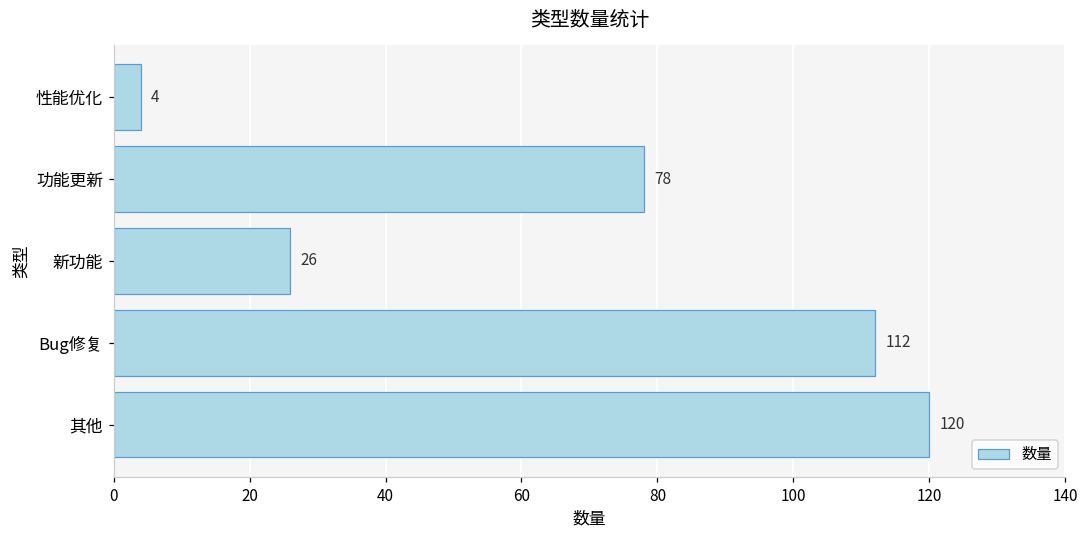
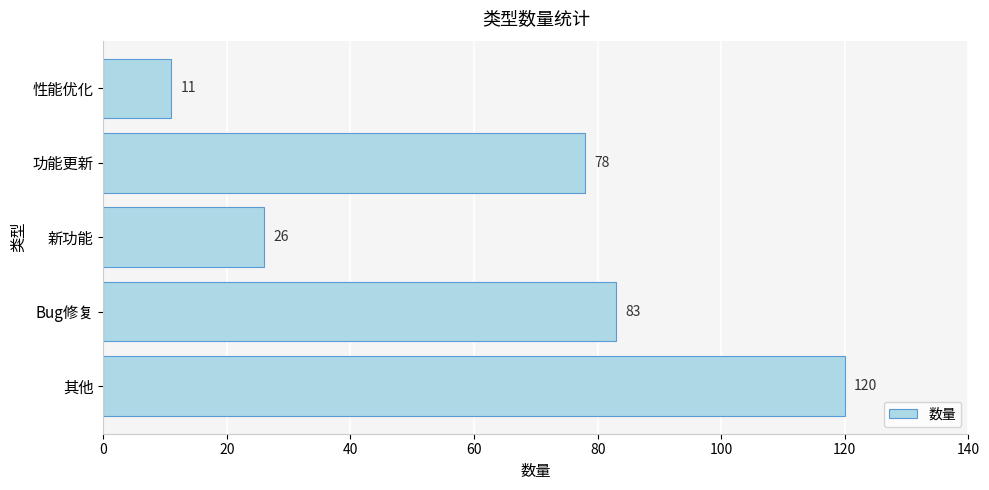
  {
-   "性能优化": 4,
+   "性能优化": 11,
    "功能更新": 78,
    "新功能": 26,
-   "Bug修复": 112,
+   "Bug修复": 83,
    "其他": 120
  }
